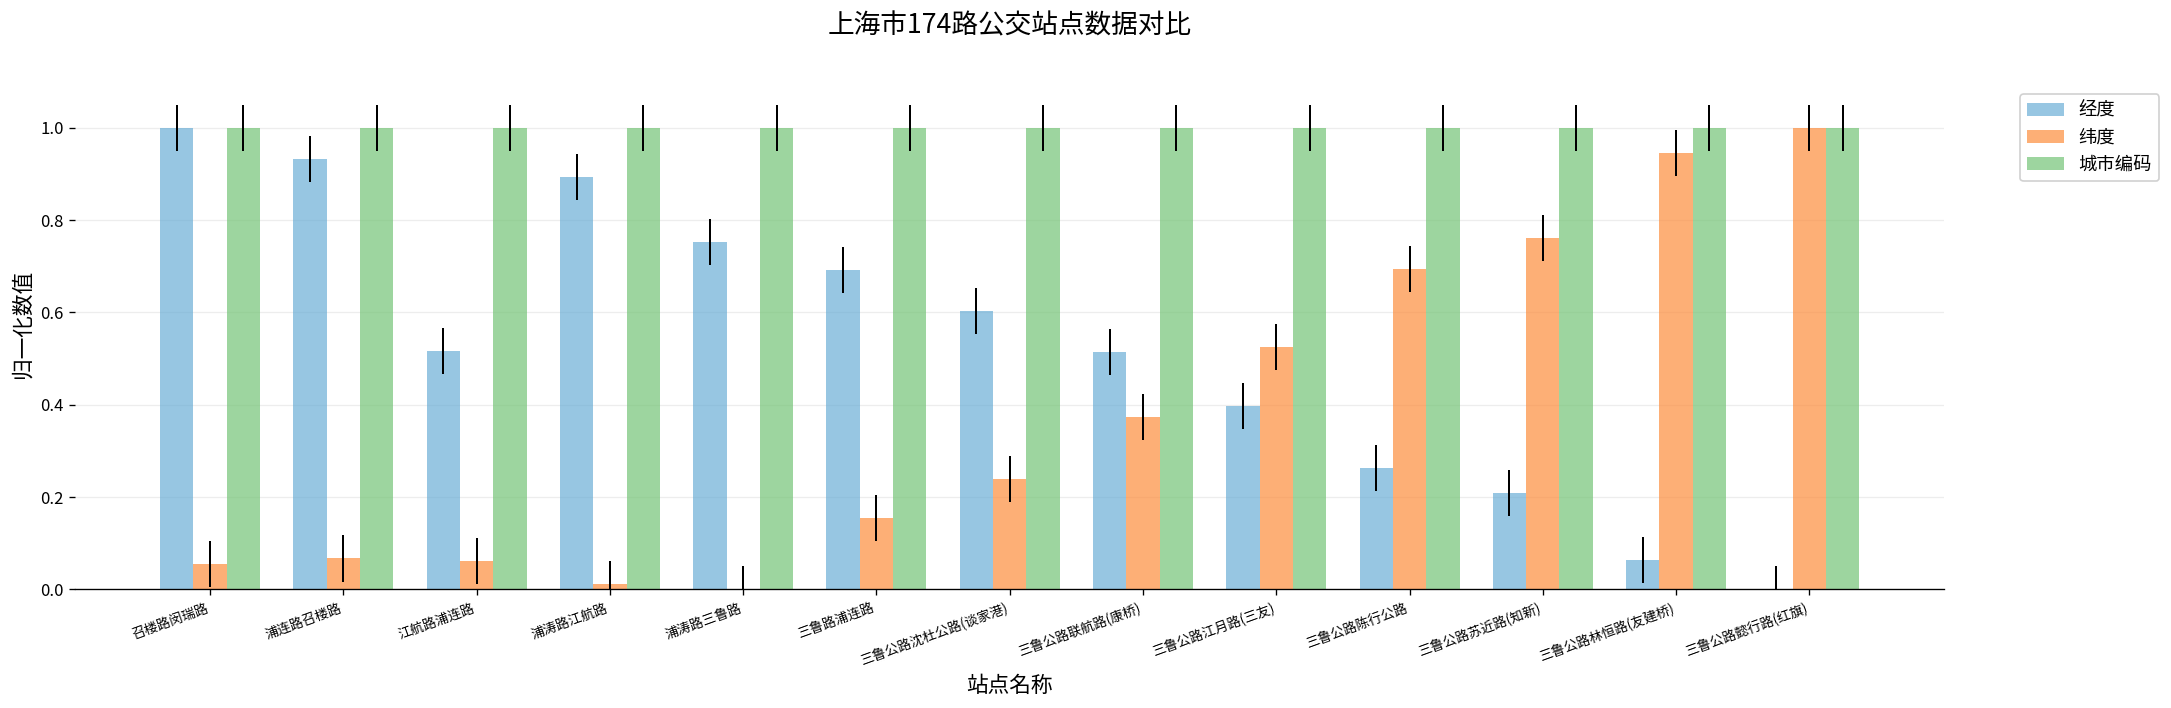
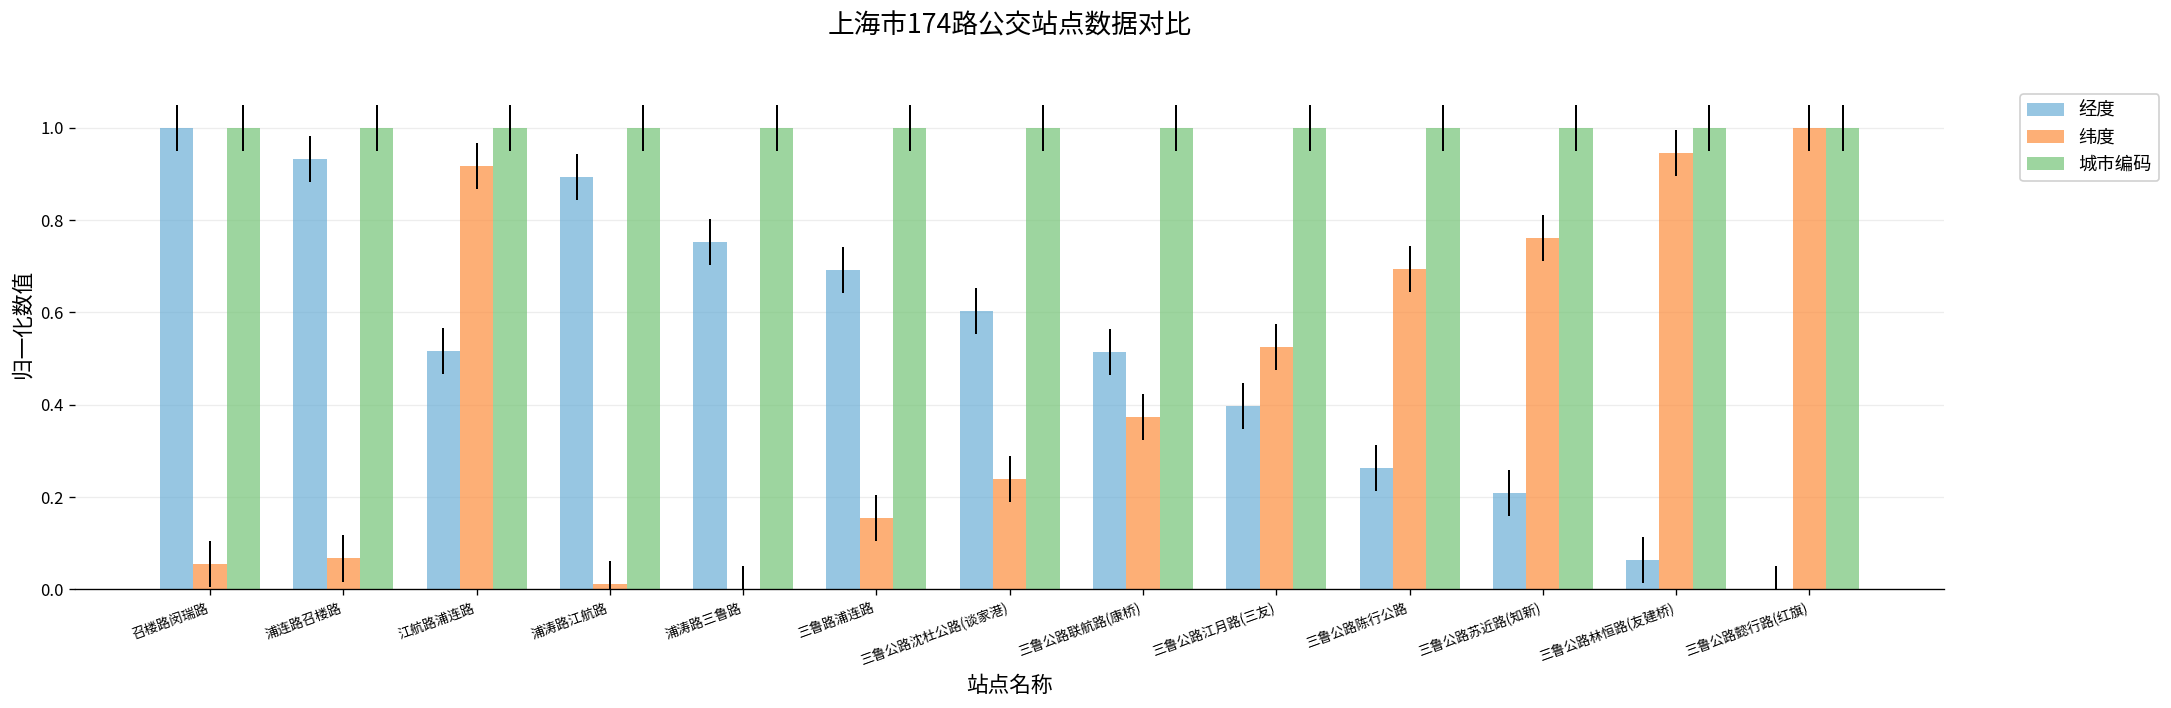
  {
    "经度": {
      "召楼路闵瑞路": 1.00,
      "浦连路召楼路": 0.93,
      "江航路浦连路": 0.52,
      "浦涛路江航路": 0.89,
      "浦涛路三鲁路": 0.75,
      "三鲁路浦连路": 0.69,
      "三鲁公路沈杜公路(谈家港)": 0.60,
      "三鲁公路联航路(康桥)": 0.52,
      "三鲁公路江月路(三友)": 0.40,
      "三鲁公路陈行公路": 0.26,
      "三鲁公路苏近路(知新)": 0.21,
      "三鲁公路林恒路(友建桥)": 0.06,
      "三鲁公路懿行路(红旗)": 0.00
    },
    "纬度": {
      "召楼路闵瑞路": 0.06,
      "浦连路召楼路": 0.07,
-     "江航路浦连路": 0.06,
+     "江航路浦连路": 0.92,
      "浦涛路江航路": 0.01,
      "浦涛路三鲁路": 0.00,
      "三鲁路浦连路": 0.15,
      "三鲁公路沈杜公路(谈家港)": 0.24,
      "三鲁公路联航路(康桥)": 0.37,
      "三鲁公路江月路(三友)": 0.53,
      "三鲁公路陈行公路": 0.69,
      "三鲁公路苏近路(知新)": 0.76,
      "三鲁公路林恒路(友建桥)": 0.94,
      "三鲁公路懿行路(红旗)": 1.00
    },
    "城市编码": {
      "召楼路闵瑞路": 1.00,
      "浦连路召楼路": 1.00,
      "江航路浦连路": 1.00,
      "浦涛路江航路": 1.00,
      "浦涛路三鲁路": 1.00,
      "三鲁路浦连路": 1.00,
      "三鲁公路沈杜公路(谈家港)": 1.00,
      "三鲁公路联航路(康桥)": 1.00,
      "三鲁公路江月路(三友)": 1.00,
      "三鲁公路陈行公路": 1.00,
      "三鲁公路苏近路(知新)": 1.00,
      "三鲁公路林恒路(友建桥)": 1.00,
      "三鲁公路懿行路(红旗)": 1.00
    }
  }
